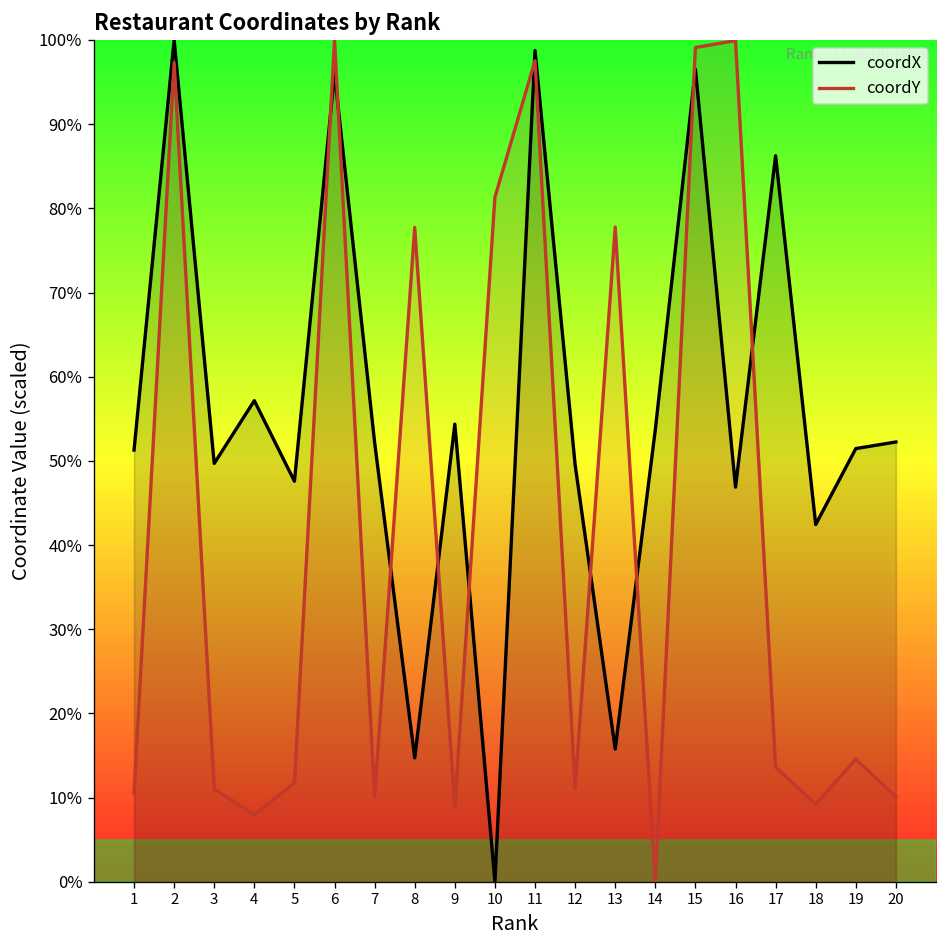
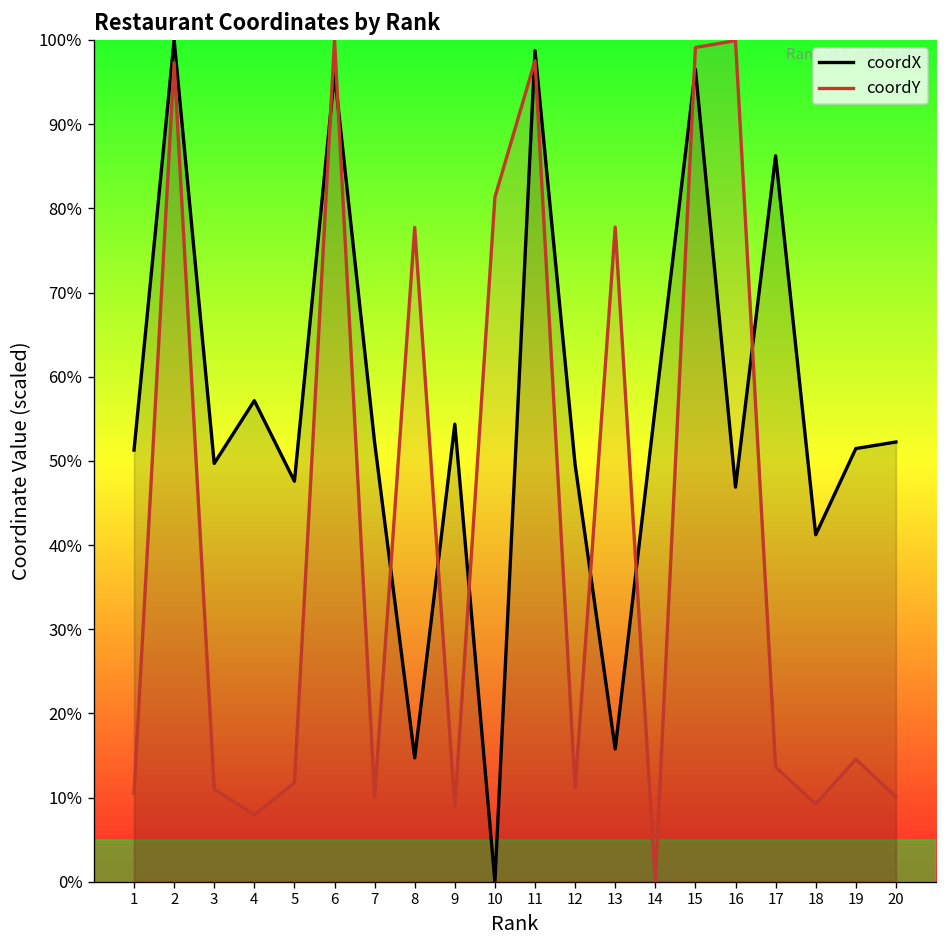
  {
    "coordX": {
      "1": "51%",
      "2": "100%",
      "3": "50%",
      "4": "57%",
      "5": "48%",
      "6": "96%",
      "7": "52%",
      "8": "15%",
      "9": "54%",
      "11": "99%",
      "12": "50%",
      "13": "16%",
-     "14": "54%",
+     "14": "56%",
      "15": "97%",
      "16": "47%",
      "17": "86%",
-     "18": "42%",
+     "18": "41%",
      "19": "51%",
      "20": "52%"
    },
    "coordY": {
      "1": "10%",
      "2": "97%",
      "3": "11%",
      "4": "8%",
      "5": "12%",
      "6": "100%",
      "7": "10%",
      "8": "78%",
      "9": "9%",
      "10": "81%",
      "11": "98%",
      "12": "11%",
      "13": "78%",
      "15": "99%",
      "16": "100%",
      "17": "14%",
      "18": "9%",
      "19": "15%",
      "20": "10%"
    }
  }
